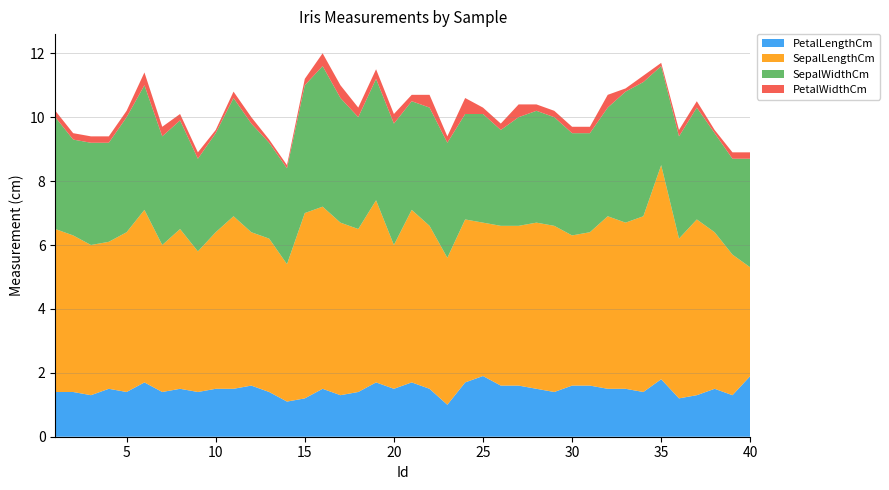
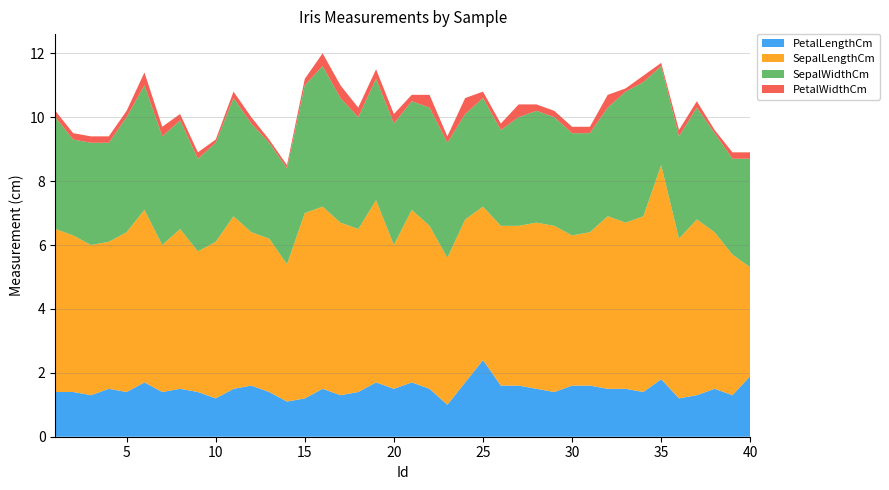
  {
    "PetalLengthCm": {
      "5": 1.4,
-     "10": 1.5,
+     "10": 1.2,
      "15": 1.2,
      "20": 1.5,
-     "25": 1.9,
+     "25": 2.4,
      "30": 1.6,
      "35": 1.8,
      "40": 1.9
    },
    "SepalLengthCm": {
      "5": 5.0,
      "10": 4.9,
      "15": 5.8,
      "20": 4.5,
      "25": 4.8,
      "30": 4.7,
      "35": 6.7,
      "40": 3.4
    },
    "SepalWidthCm": {
      "5": 3.6,
      "10": 3.1,
      "15": 4.0,
      "20": 3.8,
      "25": 3.4,
      "30": 3.2,
      "35": 3.1,
      "40": 3.4
    },
    "PetalWidthCm": {
      "5": 0.2,
      "10": 0.1,
      "15": 0.2,
      "20": 0.3,
      "25": 0.2,
      "30": 0.2,
      "35": 0.1,
      "40": 0.2
    }
  }
